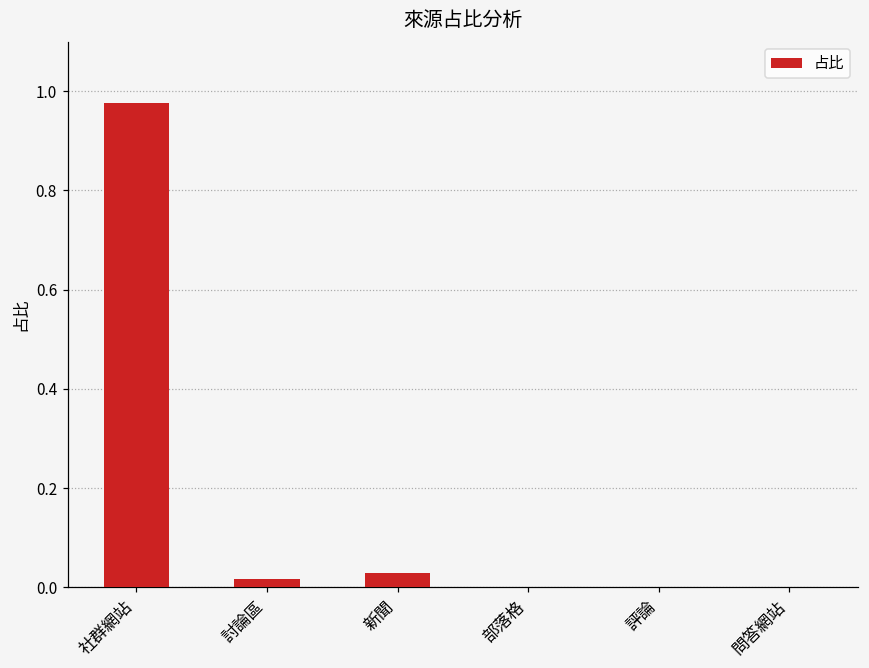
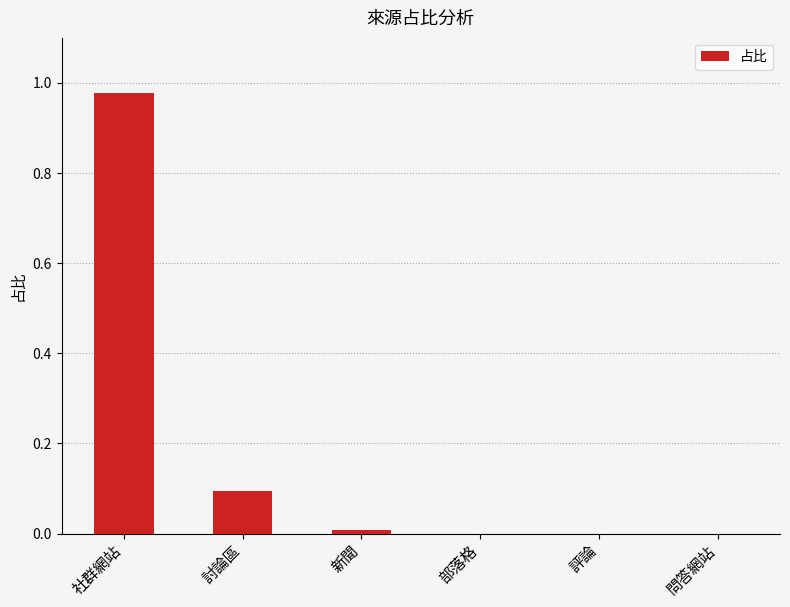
  {
    "社群網站": 0.98,
-   "討論區": 0.02,
-   "新聞": 0.03,
+   "討論區": 0.09,
+   "新聞": 0.01,
    "部落格": 0.00,
    "評論": 0.00,
    "問答網站": 0.00
  }
